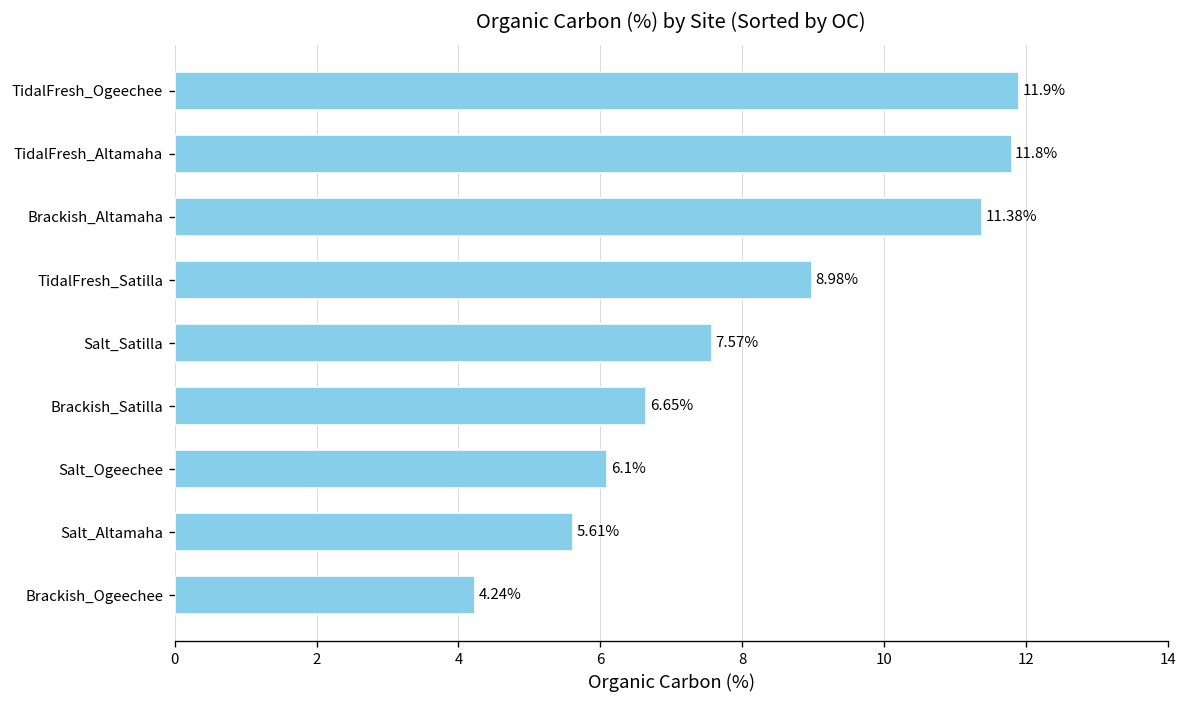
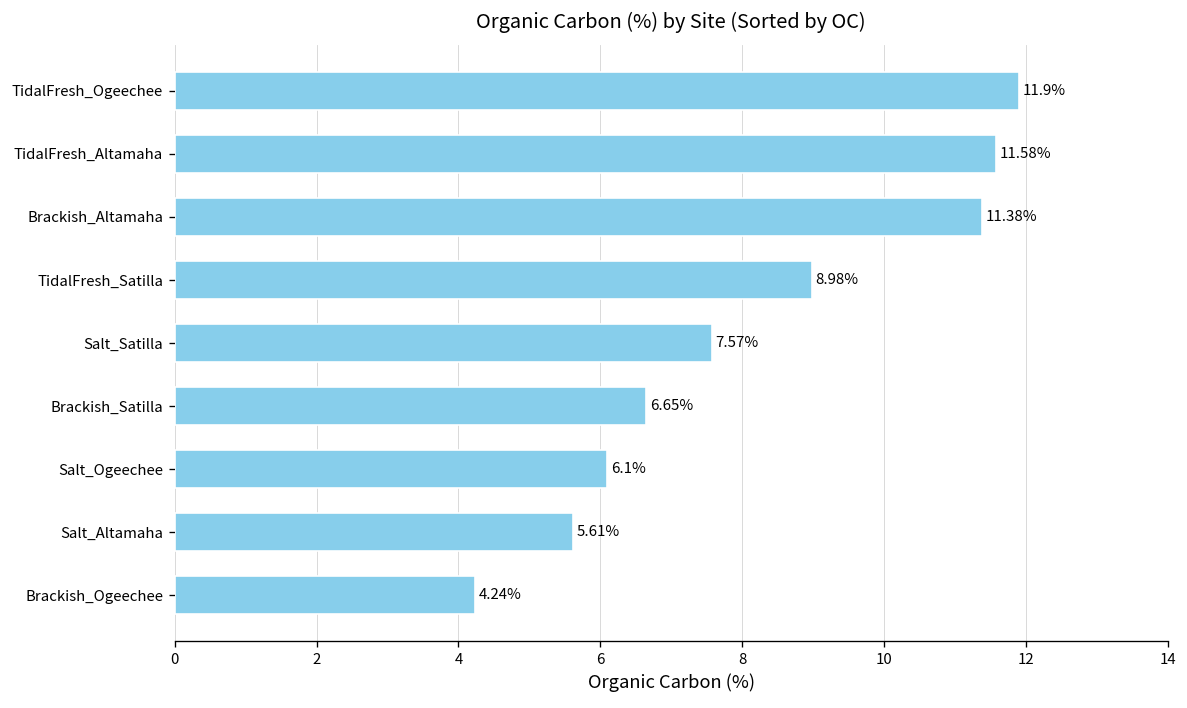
  {
    "TidalFresh_Ogeechee": "11.9%",
-   "TidalFresh_Altamaha": "11.8%",
+   "TidalFresh_Altamaha": "11.58%",
    "Brackish_Altamaha": "11.38%",
    "TidalFresh_Satilla": "8.98%",
    "Salt_Satilla": "7.57%",
    "Brackish_Satilla": "6.65%",
    "Salt_Ogeechee": "6.1%",
    "Salt_Altamaha": "5.61%",
    "Brackish_Ogeechee": "4.24%"
  }
